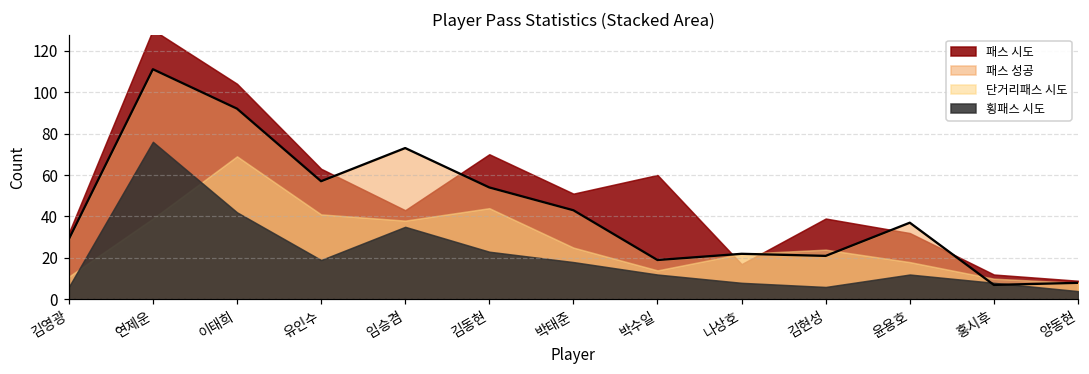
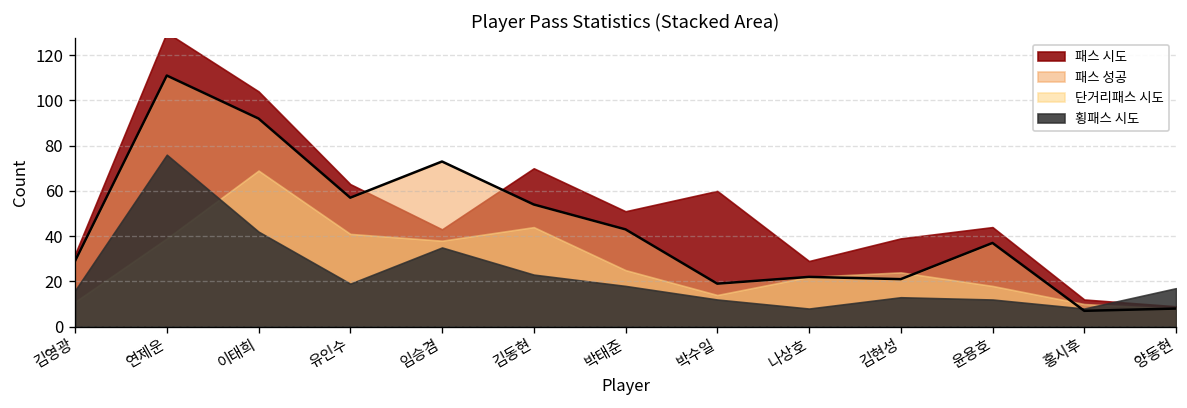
  {
    "패스 시도": {
      "김영광": 32,
      "이태희": 104,
      "유인수": 63,
      "임승겸": 43,
      "김동현": 70,
      "박태준": 51,
      "박수일": 60,
-     "나상호": 17,
+     "나상호": 29,
      "김현성": 39,
-     "윤용호": 32,
+     "윤용호": 44,
      "홍시후": 12
    },
    "횡패스 시도": {
-     "김영광": 6,
+     "김영광": 16,
      "연제운": 76,
      "이태희": 42,
      "유인수": 19,
      "임승겸": 35,
      "김동현": 23,
      "박태준": 18,
      "박수일": 12,
      "나상호": 8,
-     "김현성": 6,
+     "김현성": 13,
      "윤용호": 12,
-     "양동현": 4
+     "양동현": 17
    }
  }
